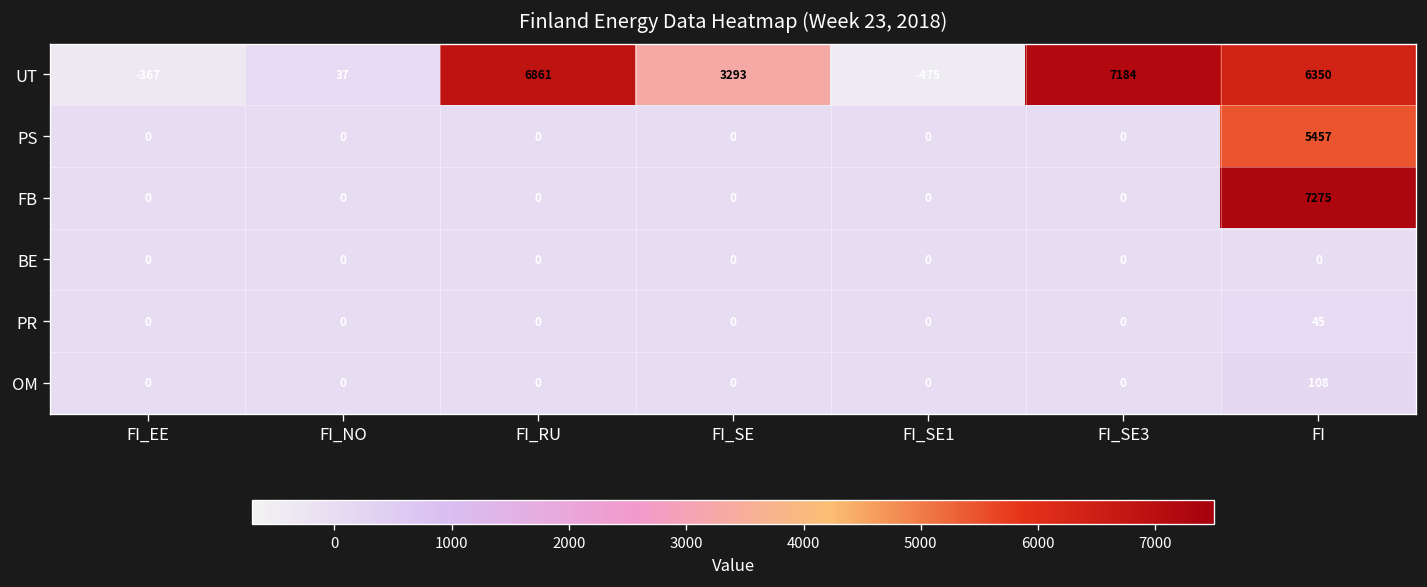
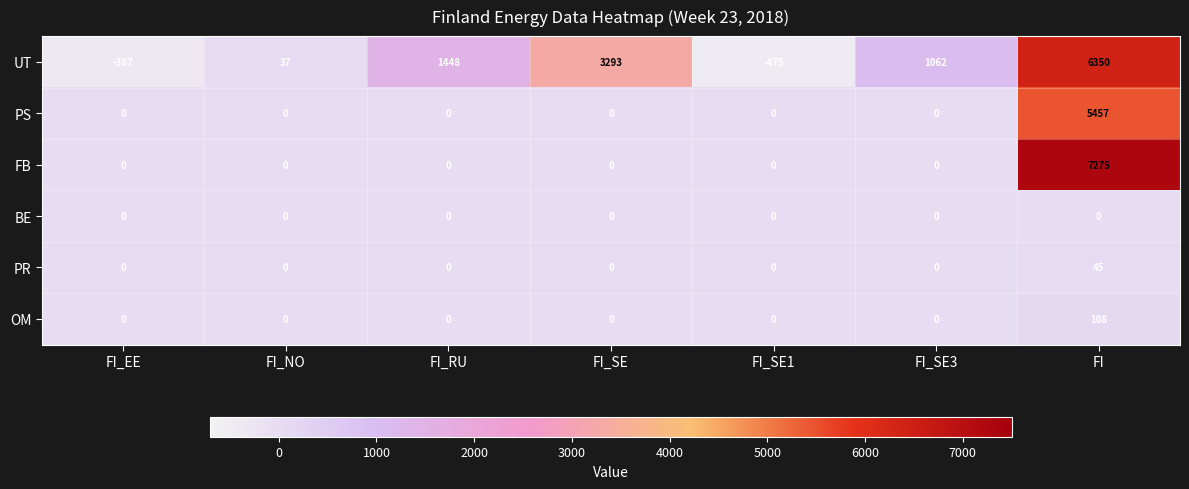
  {
    "UT": {
-     "FI_RU": 6861,
+     "FI_RU": 1448,
      "FI_SE": 3293,
-     "FI_SE3": 7184,
+     "FI_SE3": 1062,
      "FI": 6350
    },
    "PS": {
      "FI": 5457
    },
    "FB": {
      "FI": 7275
    }
  }
